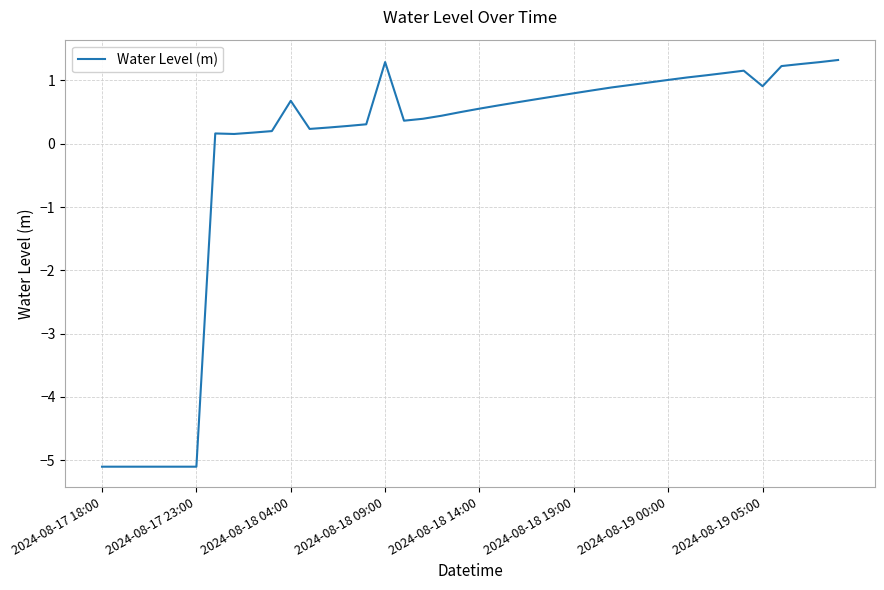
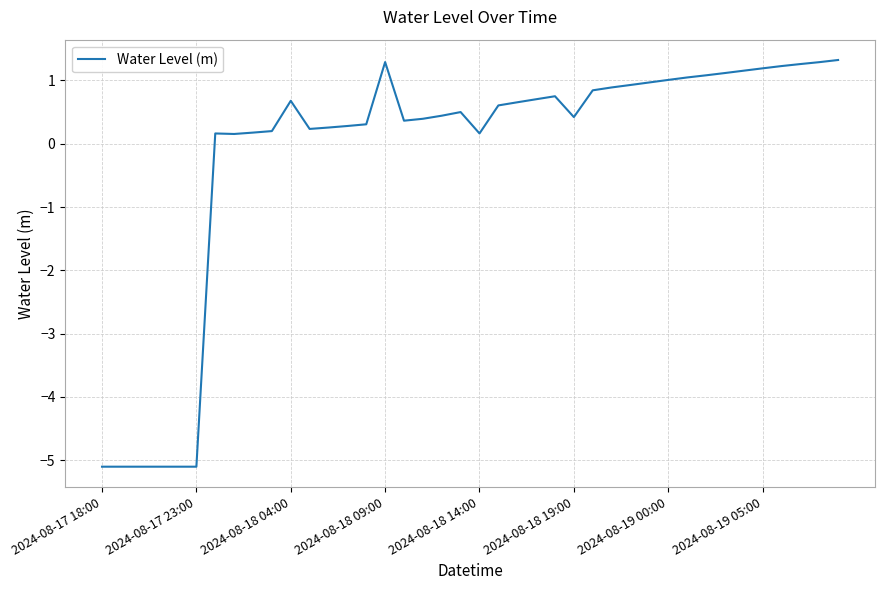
  {
    "2024-08-17 18:00": -5.1,
    "2024-08-17 23:00": -5.1,
    "2024-08-18 04:00": 0.7,
    "2024-08-18 09:00": 1.3,
-   "2024-08-18 14:00": 0.6,
-   "2024-08-18 19:00": 0.8,
+   "2024-08-18 14:00": 0.2,
+   "2024-08-18 19:00": 0.4,
    "2024-08-19 00:00": 1.0,
-   "2024-08-19 05:00": 0.9
+   "2024-08-19 05:00": 1.2
  }
